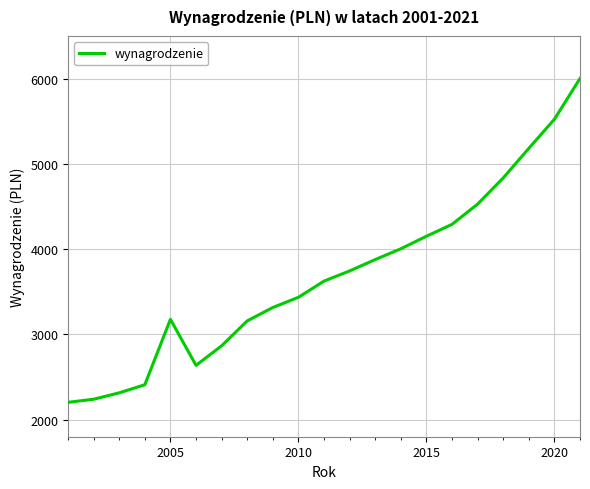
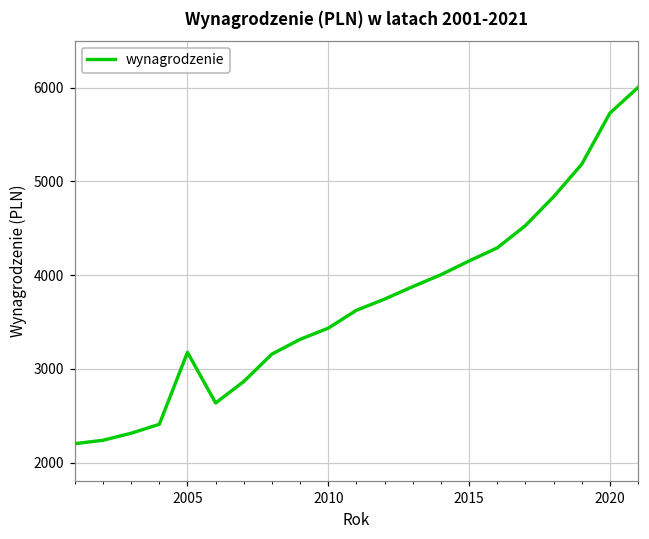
  {
    "2005": 3200,
    "2010": 3400,
    "2015": 4200,
-   "2020": 5500
+   "2020": 5700
  }
